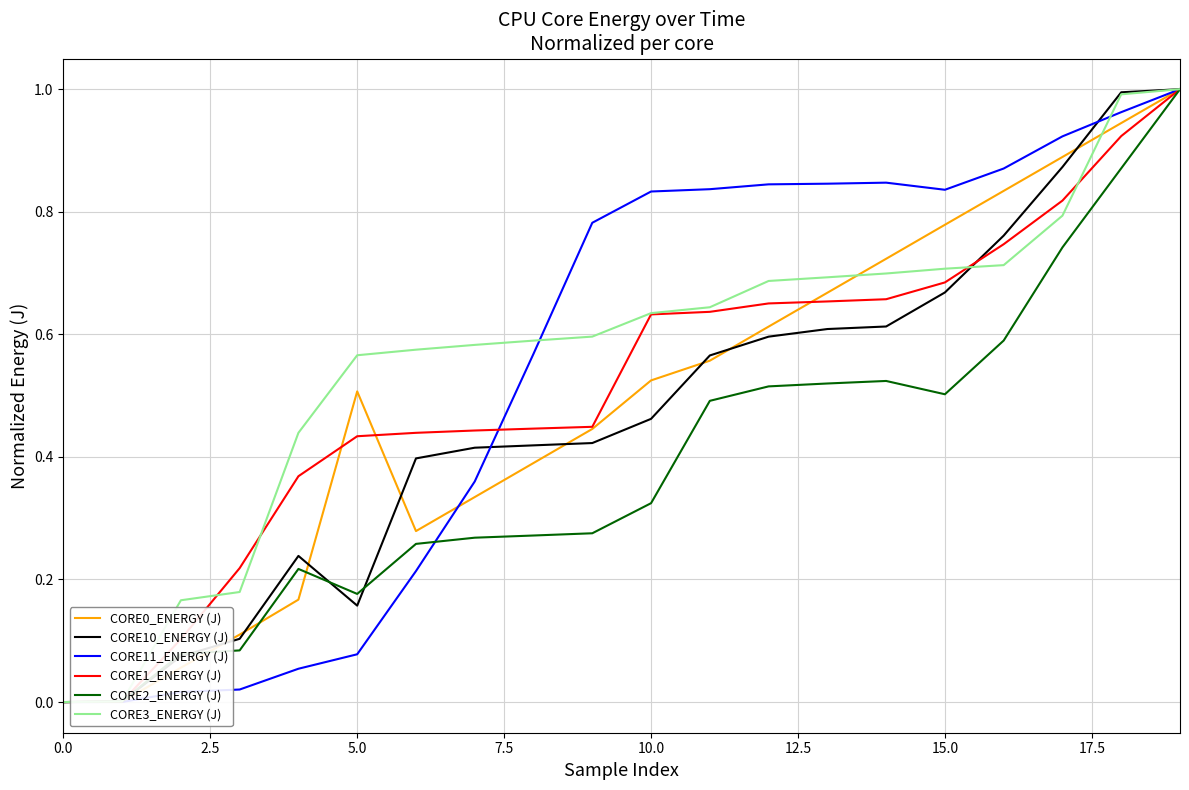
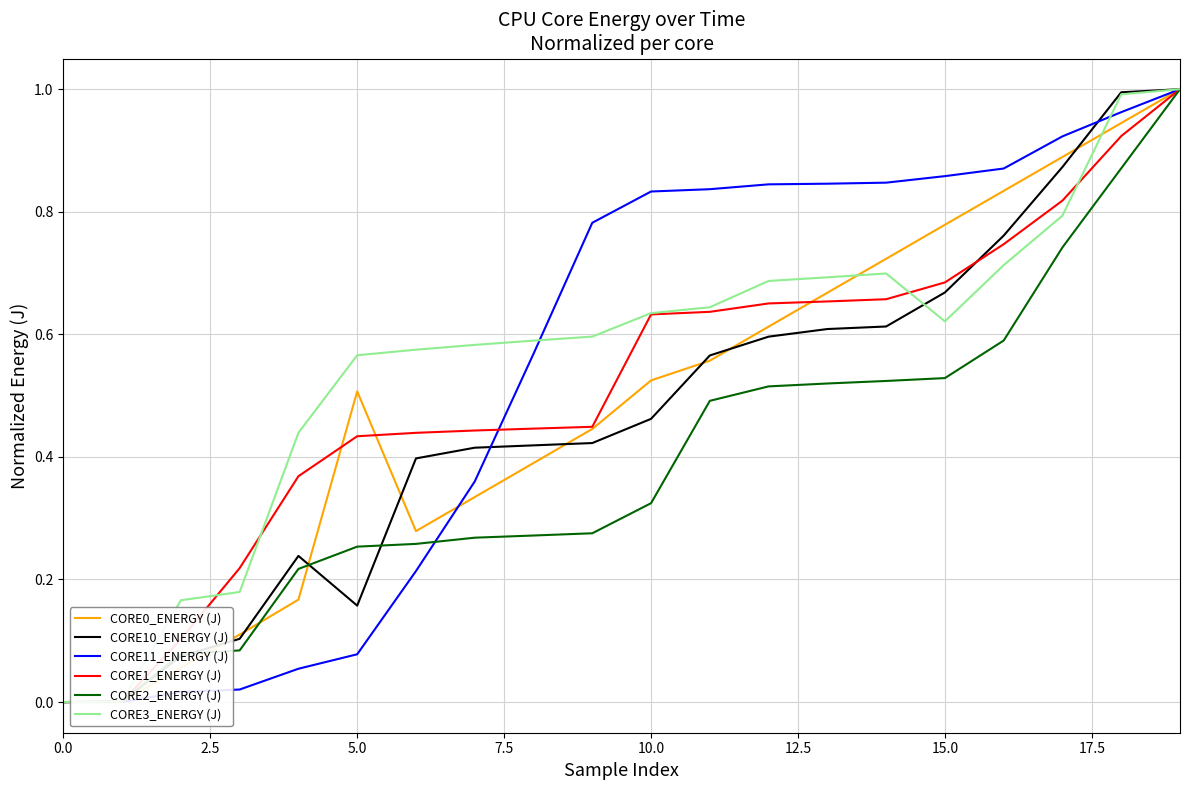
  {
    "CORE0_ENERGY (J)": {
      "5.0": 0.51,
      "10.0": 0.52,
      "15.0": 0.78
    },
    "CORE10_ENERGY (J)": {
      "5.0": 0.16,
      "10.0": 0.46,
      "15.0": 0.67
    },
    "CORE11_ENERGY (J)": {
      "5.0": 0.08,
      "10.0": 0.83,
-     "15.0": 0.84
+     "15.0": 0.86
    },
    "CORE1_ENERGY (J)": {
      "5.0": 0.43,
      "15.0": 0.68
    },
    "CORE2_ENERGY (J)": {
-     "5.0": 0.18,
+     "5.0": 0.25,
      "10.0": 0.32,
-     "15.0": 0.50
+     "15.0": 0.53
    },
    "CORE3_ENERGY (J)": {
      "5.0": 0.57,
-     "15.0": 0.71
+     "15.0": 0.62
    }
  }
